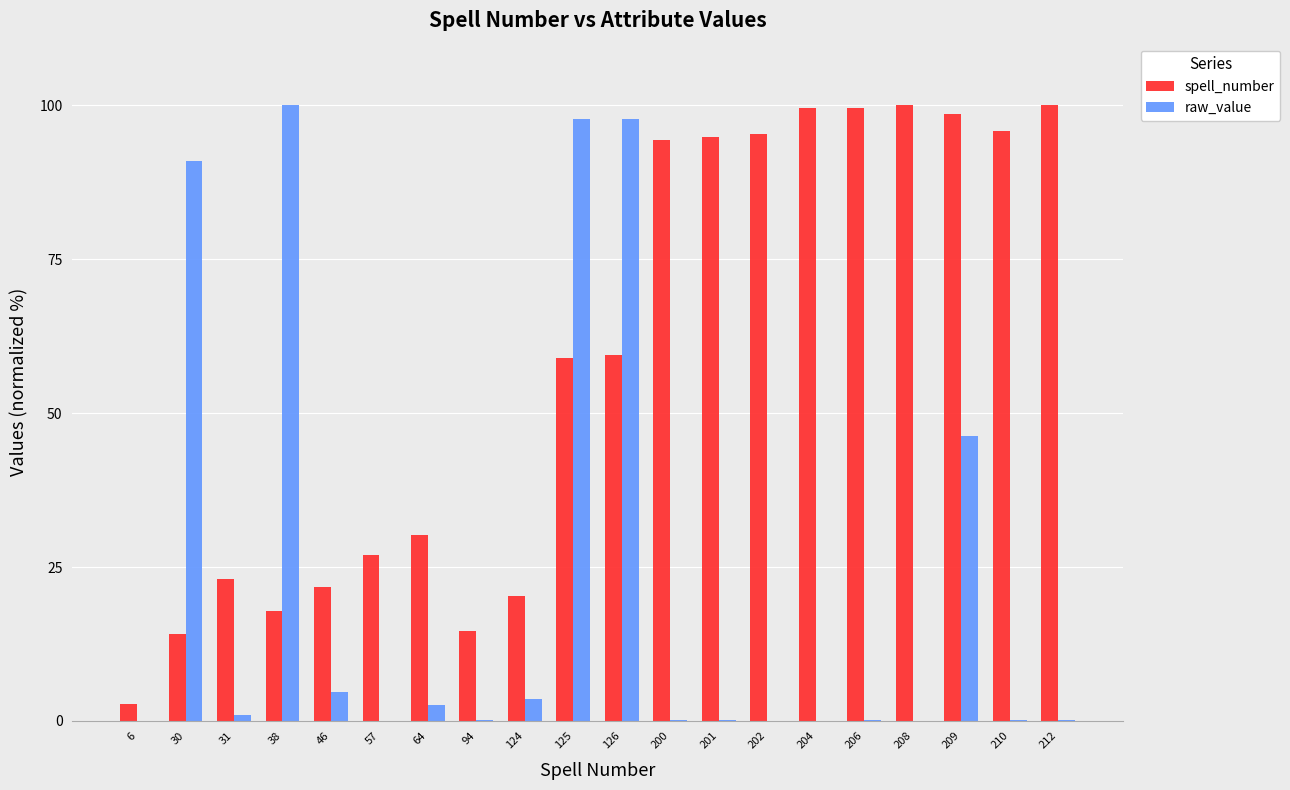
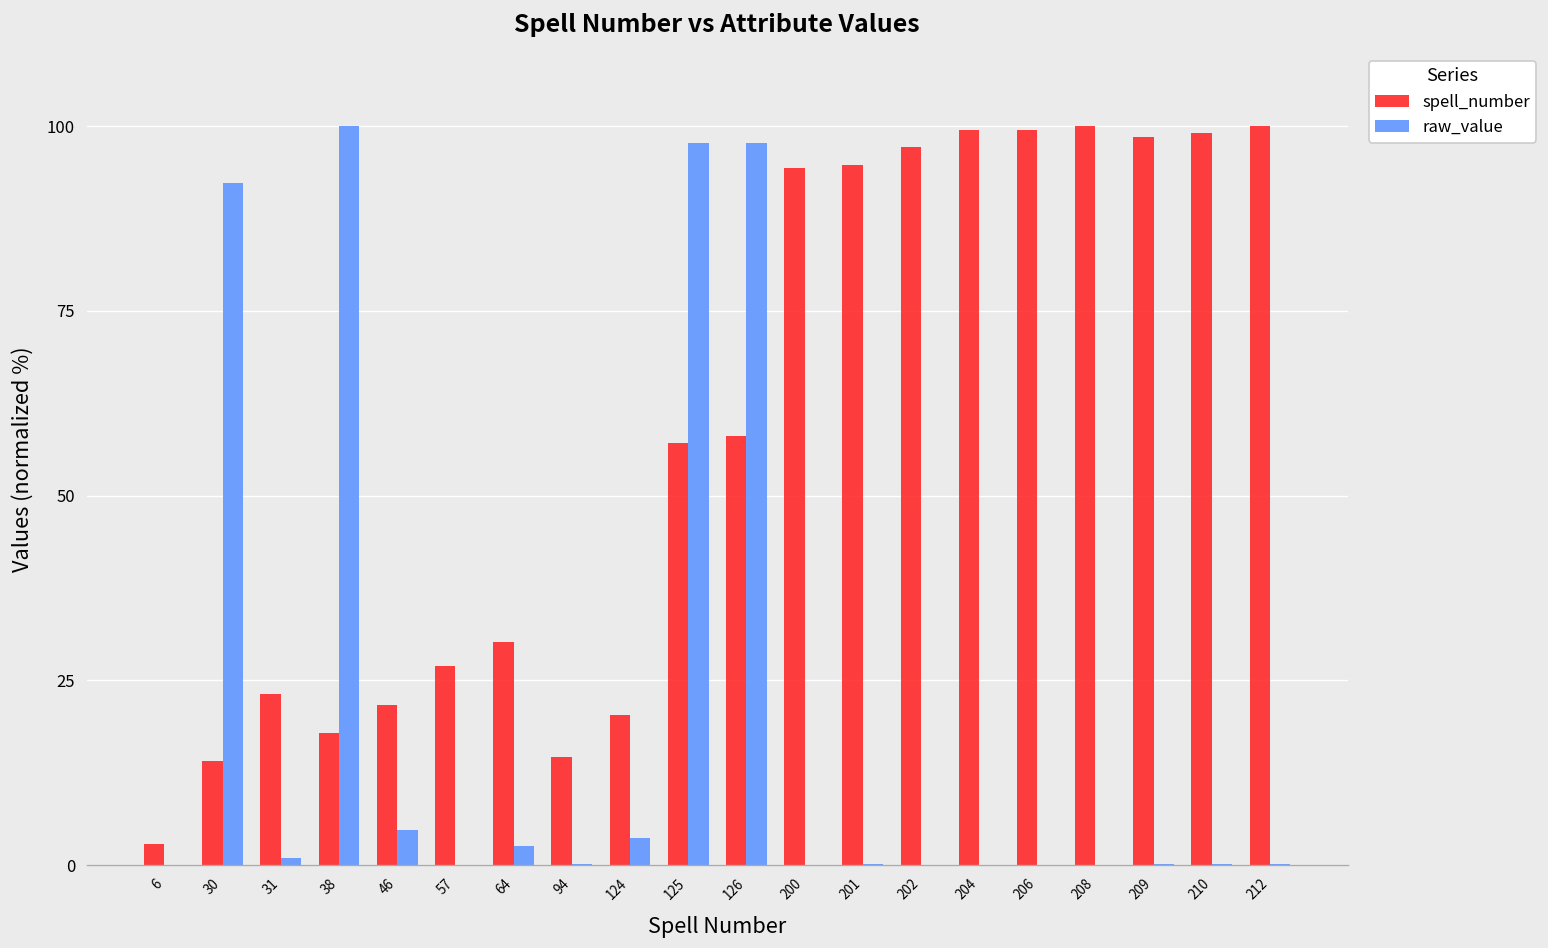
  {
    "spell_number": {
      "6": 3,
      "30": 14,
      "31": 23,
      "38": 18,
      "46": 22,
      "57": 27,
      "64": 30,
      "94": 15,
      "124": 20,
-     "125": 59,
-     "126": 59,
+     "125": 57,
+     "126": 58,
      "200": 94,
      "201": 95,
-     "202": 95,
+     "202": 97,
      "204": 100,
      "206": 100,
      "208": 100,
      "209": 99,
-     "210": 96,
+     "210": 99,
      "212": 100
    },
    "raw_value": {
-     "30": 91,
+     "30": 92,
      "31": 1,
      "38": 100,
      "46": 5,
      "64": 3,
      "124": 4,
      "125": 98,
      "126": 98,
      "202": 0,
-     "209": 46
+     "209": 0
    }
  }
